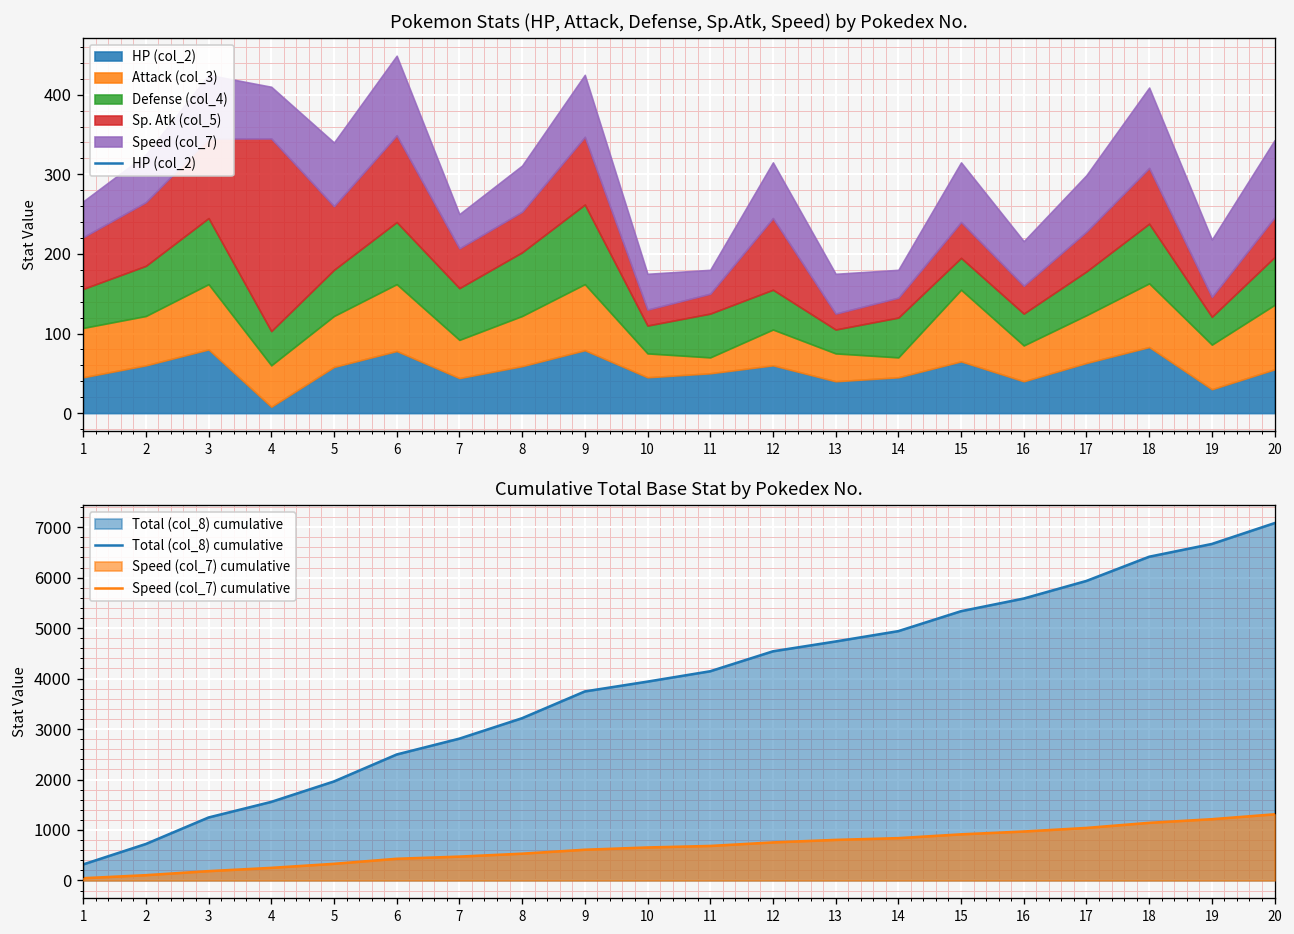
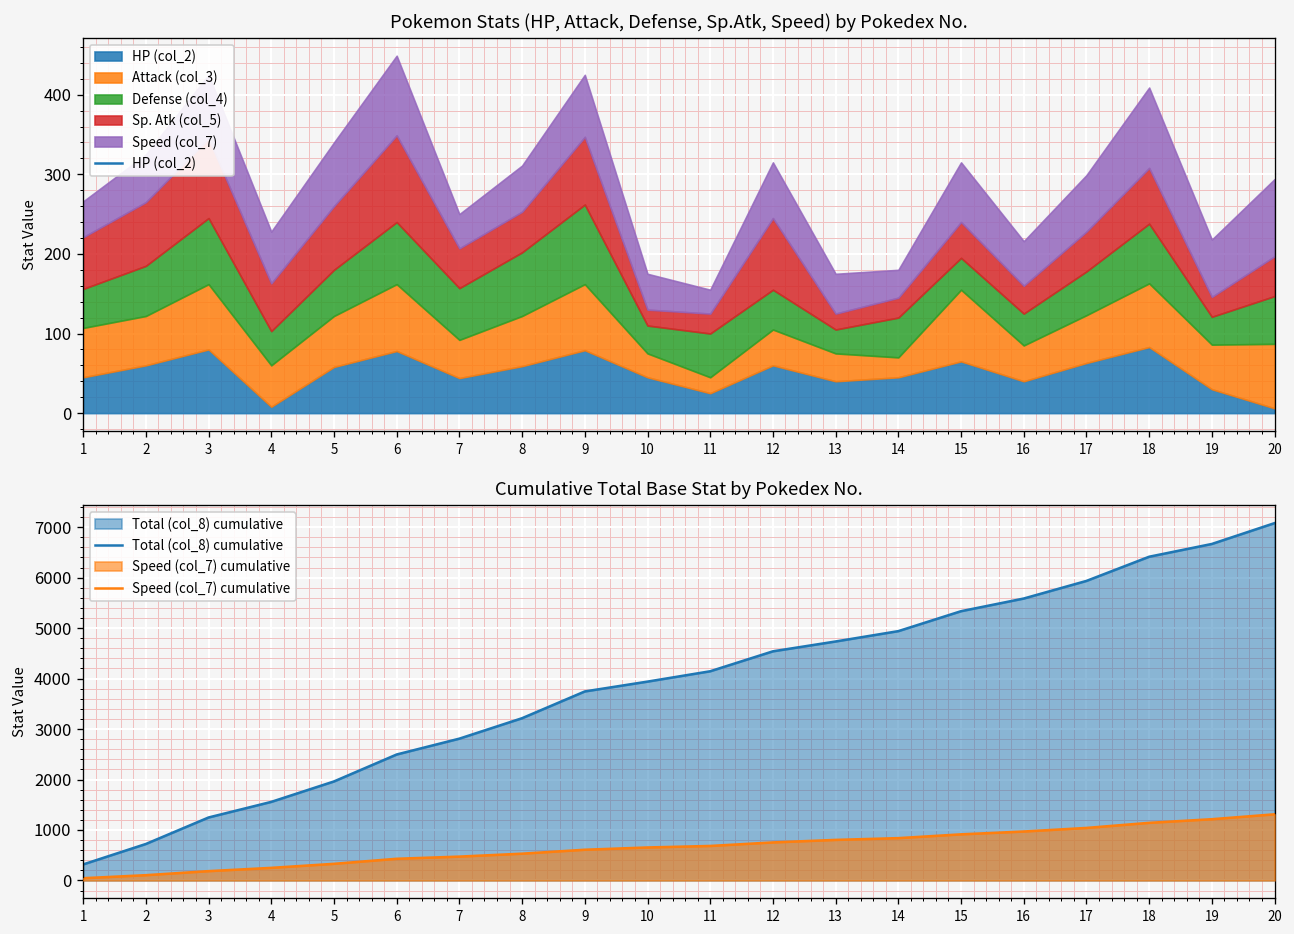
  {
    "Pokemon Stats (HP, Attack, Defense, Sp.Atk, Speed) by Pokedex No.": {
      "HP (col_2)": {
        "1": 50,
        "2": 60,
        "3": 80,
        "4": 10,
        "5": 60,
        "6": 80,
        "7": 40,
        "8": 60,
        "9": 80,
        "10": 50,
-       "11": 50,
+       "11": 30,
        "12": 60,
        "13": 40,
        "14": 50,
        "15": 70,
        "16": 40,
        "17": 60,
        "18": 80,
        "19": 30,
-       "20": 60
+       "20": 10
      },
      "Attack (col_3)": {
        "1": 60,
        "2": 60,
        "3": 80,
        "4": 50,
        "5": 60,
        "6": 80,
        "7": 50,
        "8": 60,
        "9": 80,
        "10": 30,
        "11": 20,
        "12": 50,
        "13": 40,
        "14": 30,
        "15": 90,
        "16": 50,
        "17": 60,
        "18": 80,
        "19": 60,
        "20": 80
      },
      "Defense (col_4)": {
        "1": 50,
        "2": 60,
        "3": 80,
        "4": 40,
        "5": 60,
        "6": 80,
        "7": 70,
        "8": 80,
        "9": 100,
        "10": 40,
        "11": 60,
        "12": 50,
        "13": 30,
        "14": 50,
        "15": 40,
        "16": 40,
        "17": 60,
        "18": 80,
        "19": 40,
        "20": 60
      },
      "Sp. Atk (col_5)": {
        "1": 70,
        "2": 80,
-       "4": 240,
+       "4": 60,
        "5": 80,
        "6": 110,
        "7": 50,
        "8": 50,
        "9": 90,
        "10": 20,
        "11": 30,
        "12": 90,
        "13": 20,
        "14": 30,
        "15": 50,
        "16": 40,
        "17": 50,
        "18": 70,
        "19": 30,
        "20": 50
      },
      "Speed (col_7)": {
        "1": 50,
        "4": 70,
        "5": 80,
        "6": 100,
        "7": 40,
        "8": 60,
        "9": 80,
        "10": 50,
        "11": 30,
        "12": 70,
        "13": 50,
        "14": 40,
        "15": 80,
        "16": 60,
        "17": 70,
        "18": 100,
        "19": 70,
        "20": 100
      }
    },
    "Cumulative Total Base Stat by Pokedex No.": {
      "Total (col_8) cumulative": {
        "1": 300,
        "2": 700,
        "3": 1200,
        "4": 1600,
        "5": 2000,
        "6": 2500,
        "7": 2800,
        "8": 3200,
        "9": 3700,
        "10": 3900,
        "11": 4100,
        "12": 4500,
        "13": 4700,
        "14": 4900,
        "15": 5300,
        "16": 5600,
        "17": 5900,
        "18": 6400,
        "19": 6700,
        "20": 7100
      },
      "Speed (col_7) cumulative": {
        "1": 0,
        "2": 100,
        "3": 200,
        "4": 300,
        "5": 300,
        "6": 400,
        "7": 500,
        "8": 500,
        "9": 600,
        "10": 700,
        "11": 700,
        "12": 800,
        "13": 800,
        "14": 800,
        "15": 900,
        "16": 1000,
        "17": 1000,
        "18": 1100,
        "19": 1200,
        "20": 1300
      }
    }
  }
